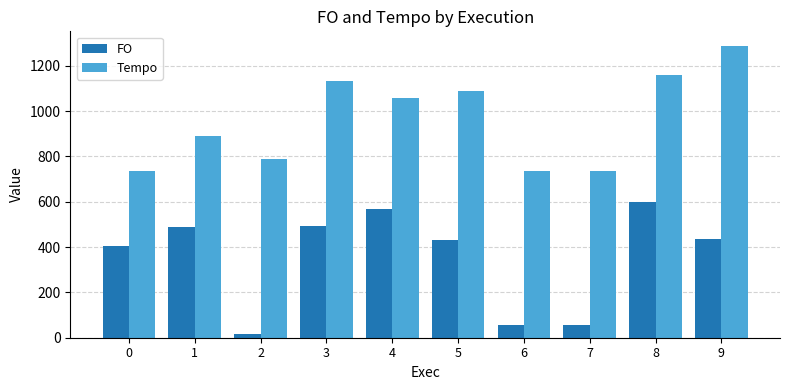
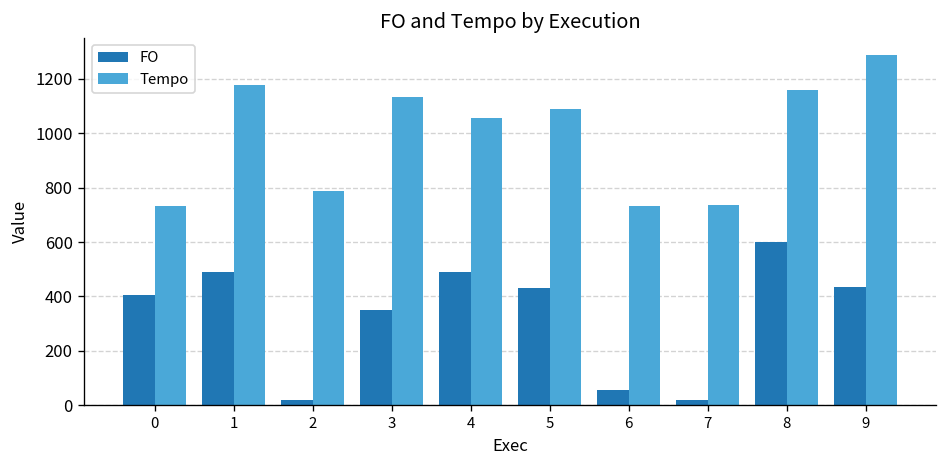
  {
    "FO": {
      "0": 400,
      "1": 490,
      "2": 20,
-     "3": 490,
-     "4": 570,
+     "3": 350,
+     "4": 490,
      "5": 430,
      "6": 60,
-     "7": 60,
+     "7": 20,
      "8": 600,
      "9": 440
    },
    "Tempo": {
      "0": 730,
-     "1": 890,
+     "1": 1180,
      "2": 790,
      "3": 1130,
      "4": 1060,
      "5": 1090,
      "6": 730,
      "7": 730,
      "8": 1160,
      "9": 1290
    }
  }
